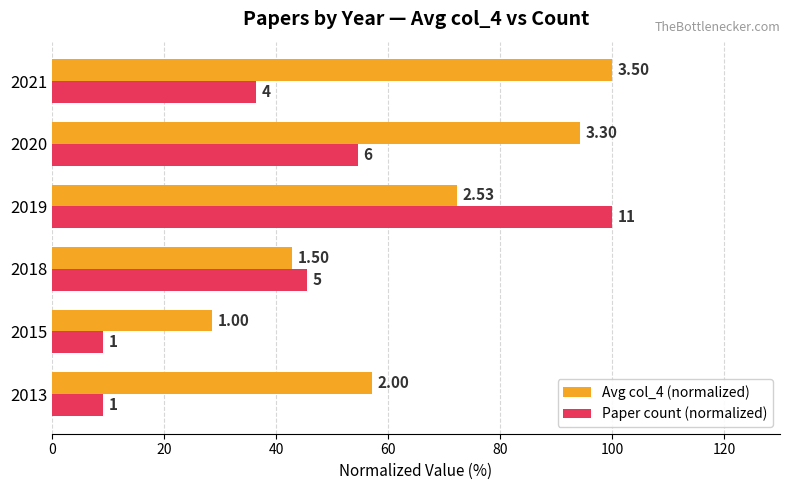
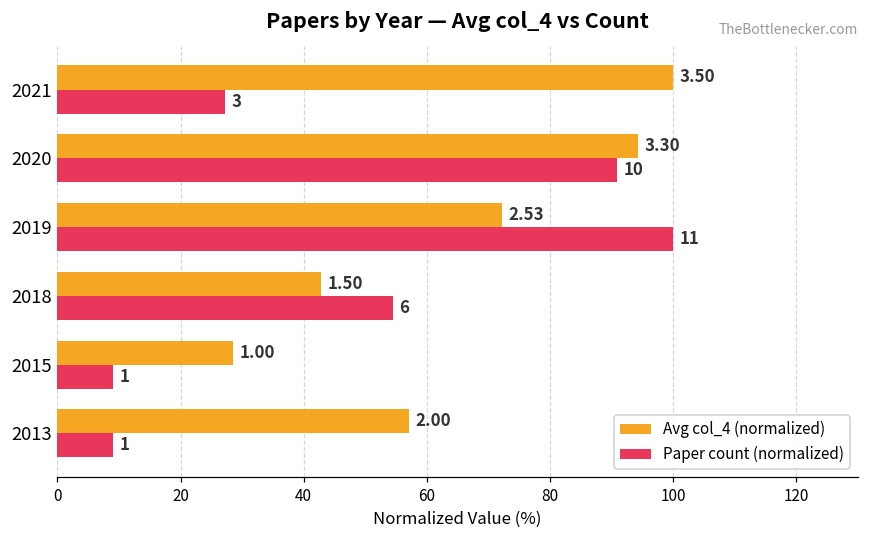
  {
    "Paper count (normalized)": {
-     "2021": 4,
-     "2020": 6,
-     "2018": 5
+     "2021": 3,
+     "2020": 10,
+     "2018": 6
    }
  }
